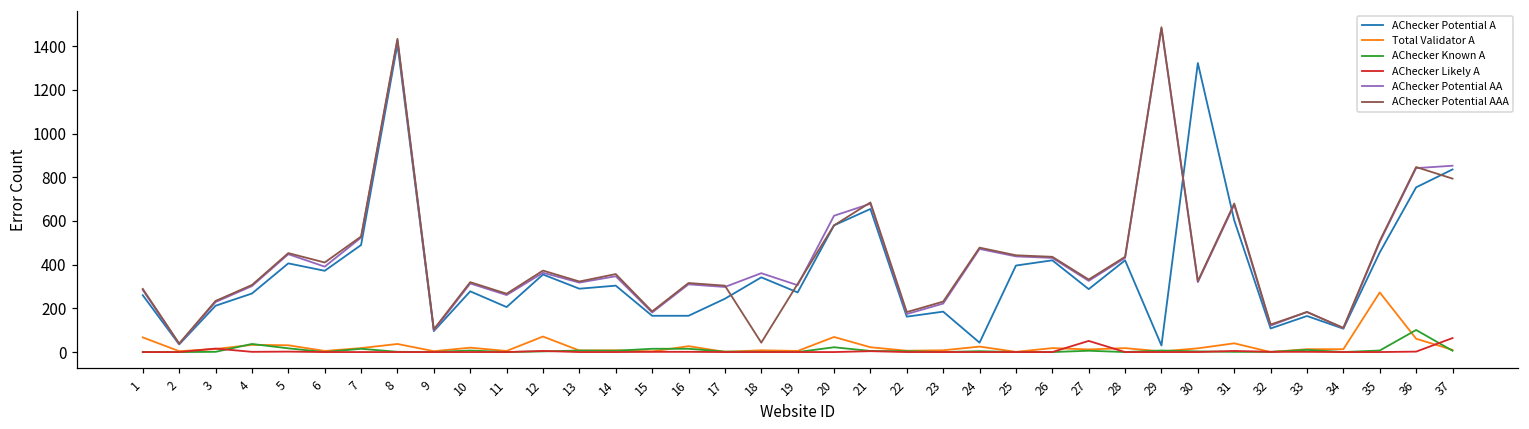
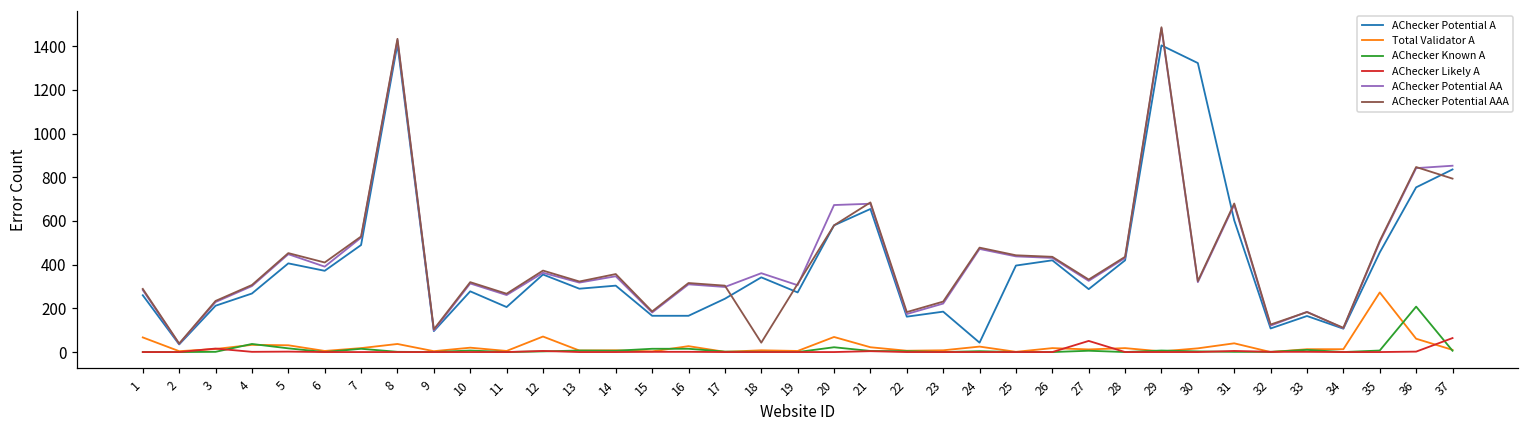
  {
    "AChecker Potential A": {
      "1": 260,
      "3": 210,
      "4": 270,
      "5": 410,
      "6": 370,
      "7": 490,
      "8": 1410,
      "10": 280,
      "11": 210,
      "13": 290,
      "14": 300,
      "15": 170,
      "16": 170,
      "17": 240,
      "18": 340,
      "19": 270,
      "21": 660,
      "23": 190,
      "24": 40,
      "25": 400,
      "27": 290,
-     "29": 30,
+     "29": 1400,
      "30": 1320,
      "31": 600,
      "32": 110,
      "33": 170,
      "35": 460,
      "36": 750,
      "37": 840
    },
    "Total Validator A": {
      "1": 70,
      "5": 30,
      "8": 40,
      "10": 20,
      "12": 70,
      "20": 70,
      "21": 20,
      "24": 30,
      "26": 20,
      "28": 20,
      "30": 20,
      "31": 40,
      "35": 270,
      "36": 60
    },
    "AChecker Known A": {
      "5": 20,
      "20": 20,
-     "36": 100
+     "36": 210
    },
    "AChecker Likely A": {
      "4": 0,
      "5": 0,
      "7": 0,
      "16": 0,
      "20": 0,
      "27": 50,
      "36": 0,
      "37": 60
    },
    "AChecker Potential AA": {
      "6": 390,
      "18": 360,
-     "20": 620,
+     "20": 670,
      "37": 850
    },
    "AChecker Potential AAA": {
      "6": 410,
      "18": 40,
      "37": 790
    }
  }
